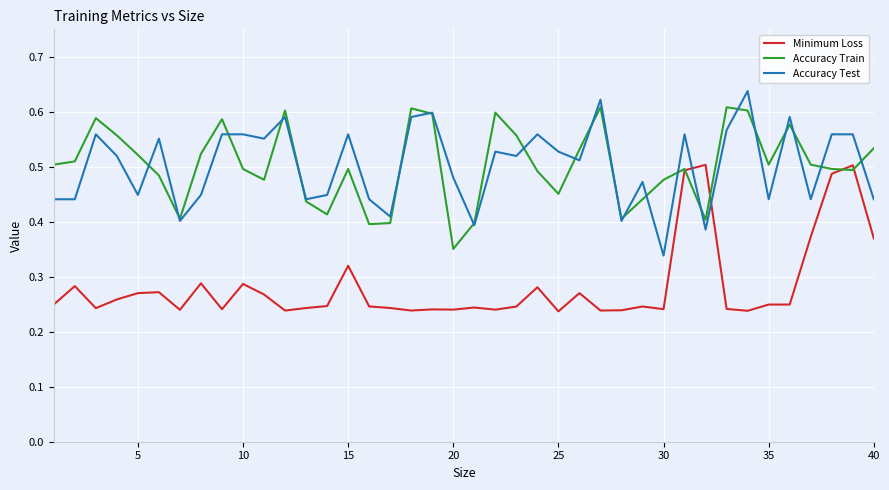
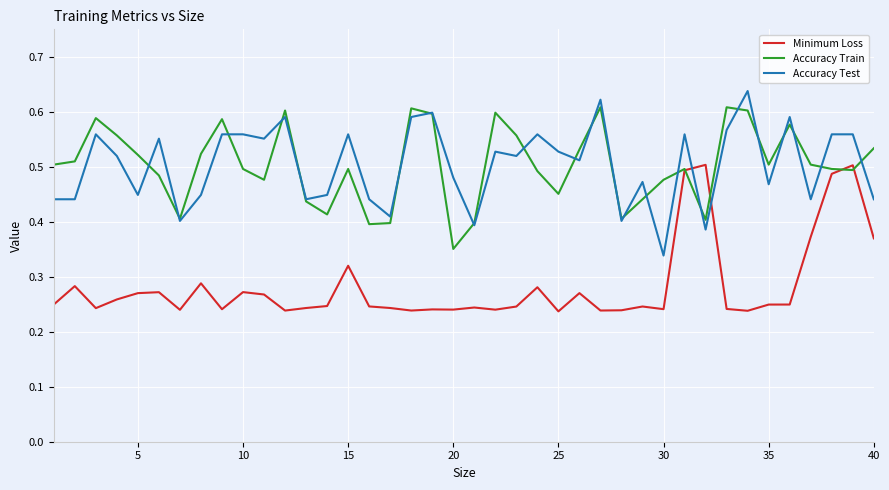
  {
    "Minimum Loss": {
      "5": 0.27,
-     "10": 0.29,
+     "10": 0.27,
      "15": 0.32,
      "20": 0.24,
      "25": 0.24,
      "30": 0.24,
      "35": 0.25,
      "40": 0.37
    },
    "Accuracy Train": {
      "5": 0.52,
      "10": 0.50,
      "15": 0.50,
      "20": 0.35,
      "25": 0.45,
      "30": 0.48,
      "35": 0.50,
      "40": 0.53
    },
    "Accuracy Test": {
      "5": 0.45,
      "10": 0.56,
      "15": 0.56,
      "20": 0.48,
      "25": 0.53,
      "30": 0.34,
-     "35": 0.44,
+     "35": 0.47,
      "40": 0.44
    }
  }
